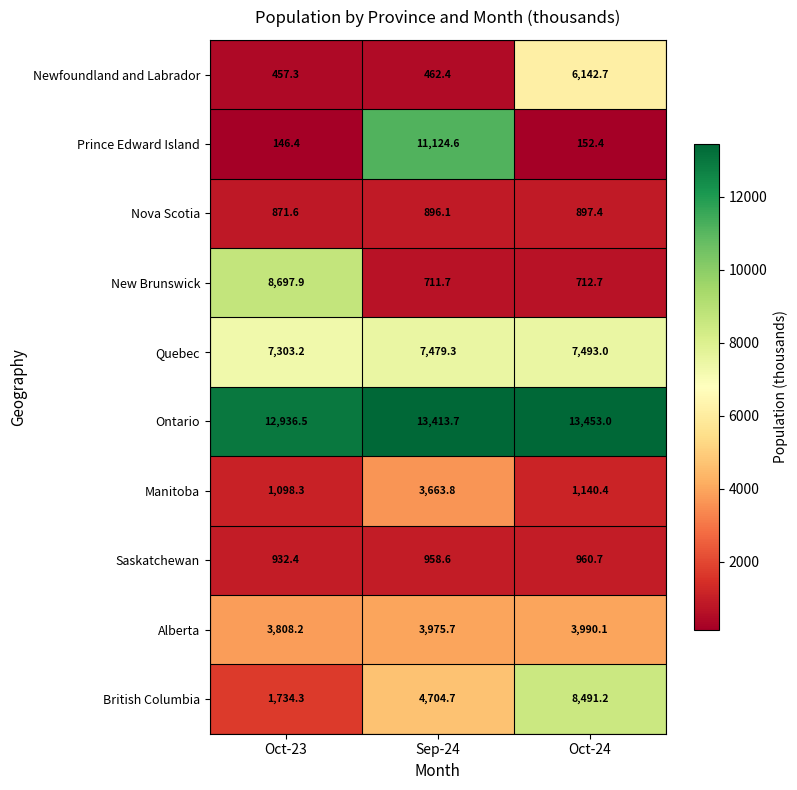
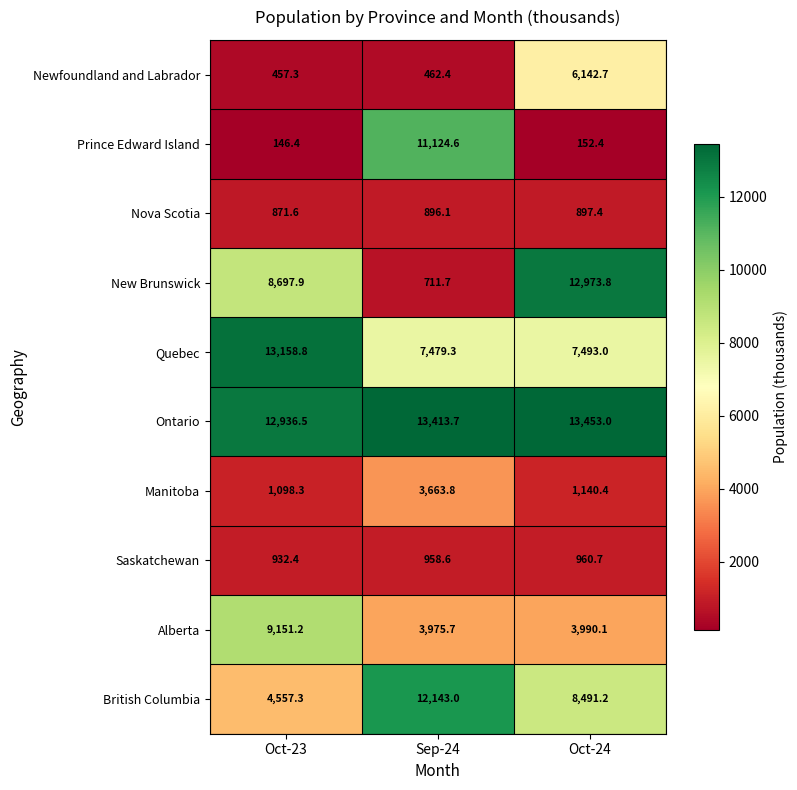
  {
    "Newfoundland and Labrador": {
      "Oct-23": "457.3",
      "Sep-24": "462.4",
      "Oct-24": "6,142.7"
    },
    "Prince Edward Island": {
      "Oct-23": "146.4",
      "Sep-24": "11,124.6",
      "Oct-24": "152.4"
    },
    "Nova Scotia": {
      "Oct-23": "871.6",
      "Sep-24": "896.1",
      "Oct-24": "897.4"
    },
    "New Brunswick": {
      "Oct-23": "8,697.9",
      "Sep-24": "711.7",
-     "Oct-24": "712.7"
+     "Oct-24": "12,973.8"
    },
    "Quebec": {
-     "Oct-23": "7,303.2",
+     "Oct-23": "13,158.8",
      "Sep-24": "7,479.3",
      "Oct-24": "7,493.0"
    },
    "Ontario": {
      "Oct-23": "12,936.5",
      "Sep-24": "13,413.7",
      "Oct-24": "13,453.0"
    },
    "Manitoba": {
      "Oct-23": "1,098.3",
      "Sep-24": "3,663.8",
      "Oct-24": "1,140.4"
    },
    "Saskatchewan": {
      "Oct-23": "932.4",
      "Sep-24": "958.6",
      "Oct-24": "960.7"
    },
    "Alberta": {
-     "Oct-23": "3,808.2",
+     "Oct-23": "9,151.2",
      "Sep-24": "3,975.7",
      "Oct-24": "3,990.1"
    },
    "British Columbia": {
-     "Oct-23": "1,734.3",
-     "Sep-24": "4,704.7",
+     "Oct-23": "4,557.3",
+     "Sep-24": "12,143.0",
      "Oct-24": "8,491.2"
    }
  }
